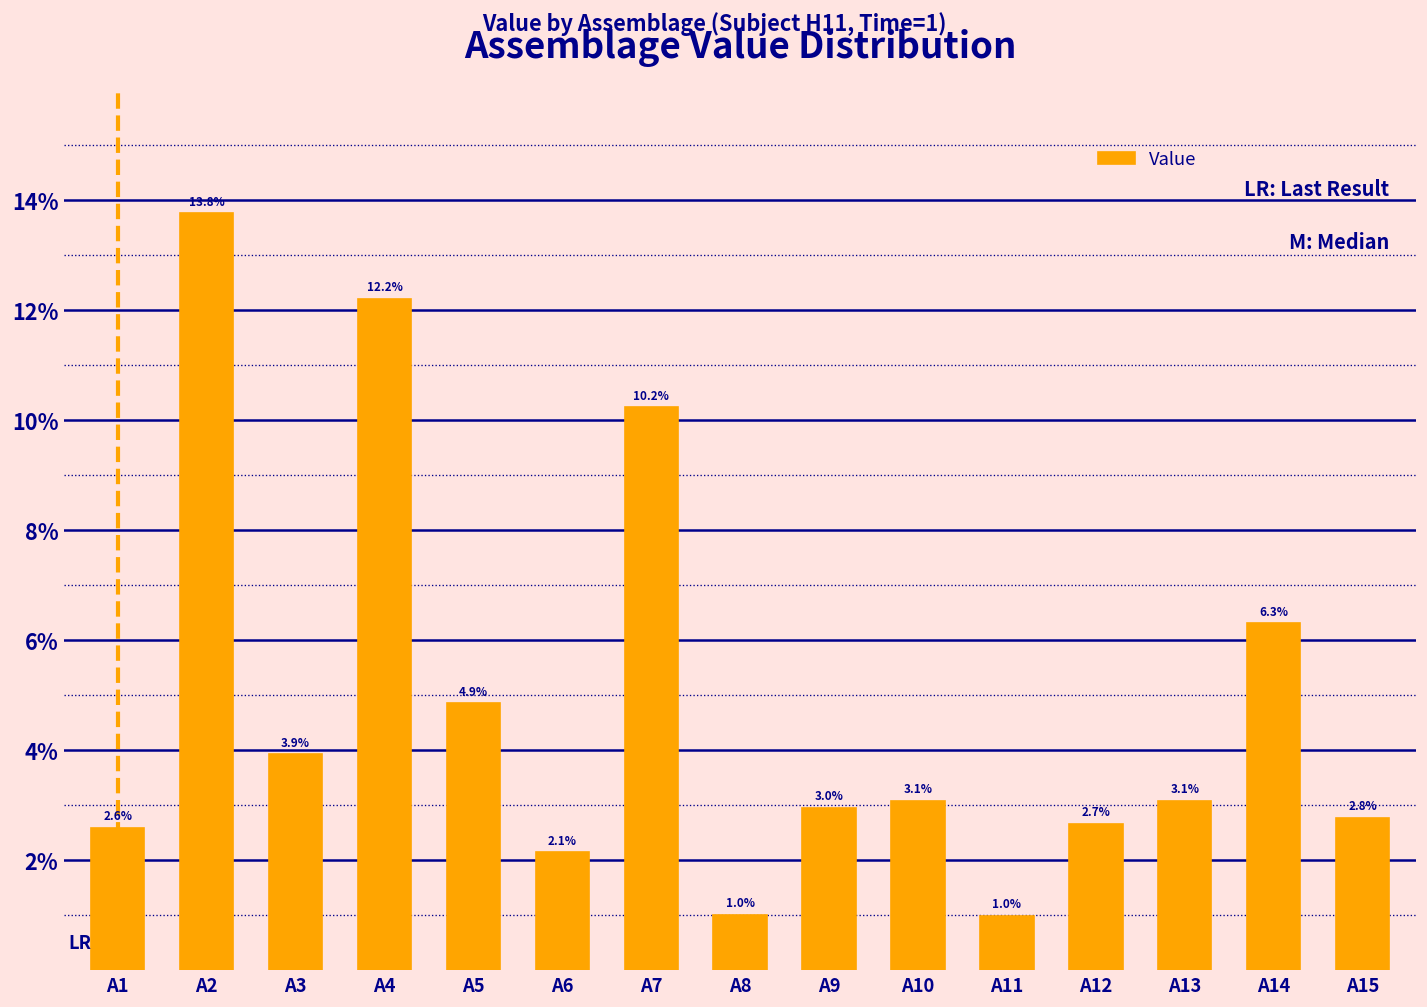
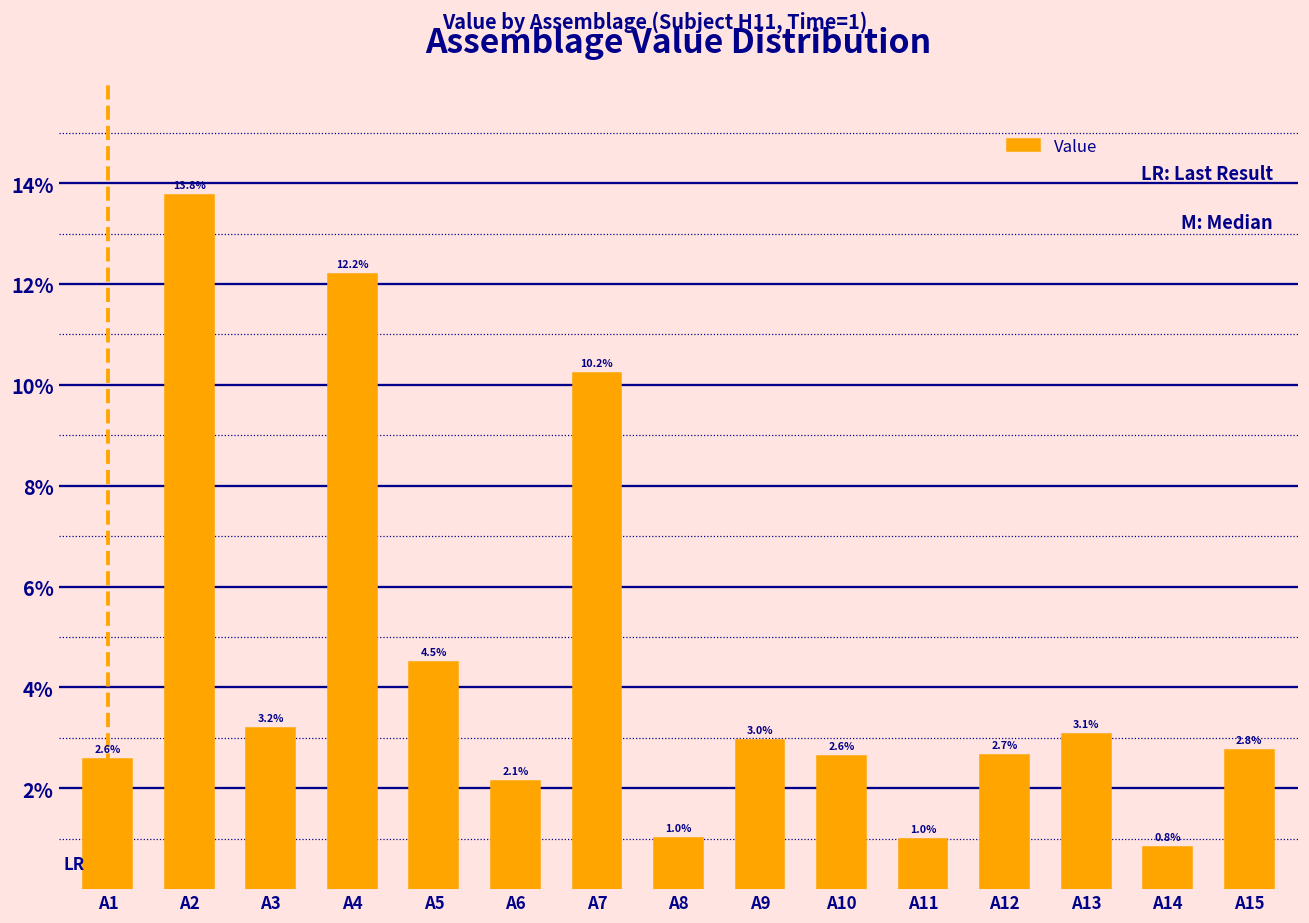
  {
    "A1": "2.6%",
    "A2": "13.8%",
-   "A3": "3.9%",
+   "A3": "3.2%",
    "A4": "12.2%",
-   "A5": "4.9%",
+   "A5": "4.5%",
    "A6": "2.1%",
    "A7": "10.2%",
    "A8": "1.0%",
    "A9": "3.0%",
-   "A10": "3.1%",
+   "A10": "2.6%",
    "A11": "1.0%",
    "A12": "2.7%",
    "A13": "3.1%",
-   "A14": "6.3%",
+   "A14": "0.8%",
    "A15": "2.8%"
  }
